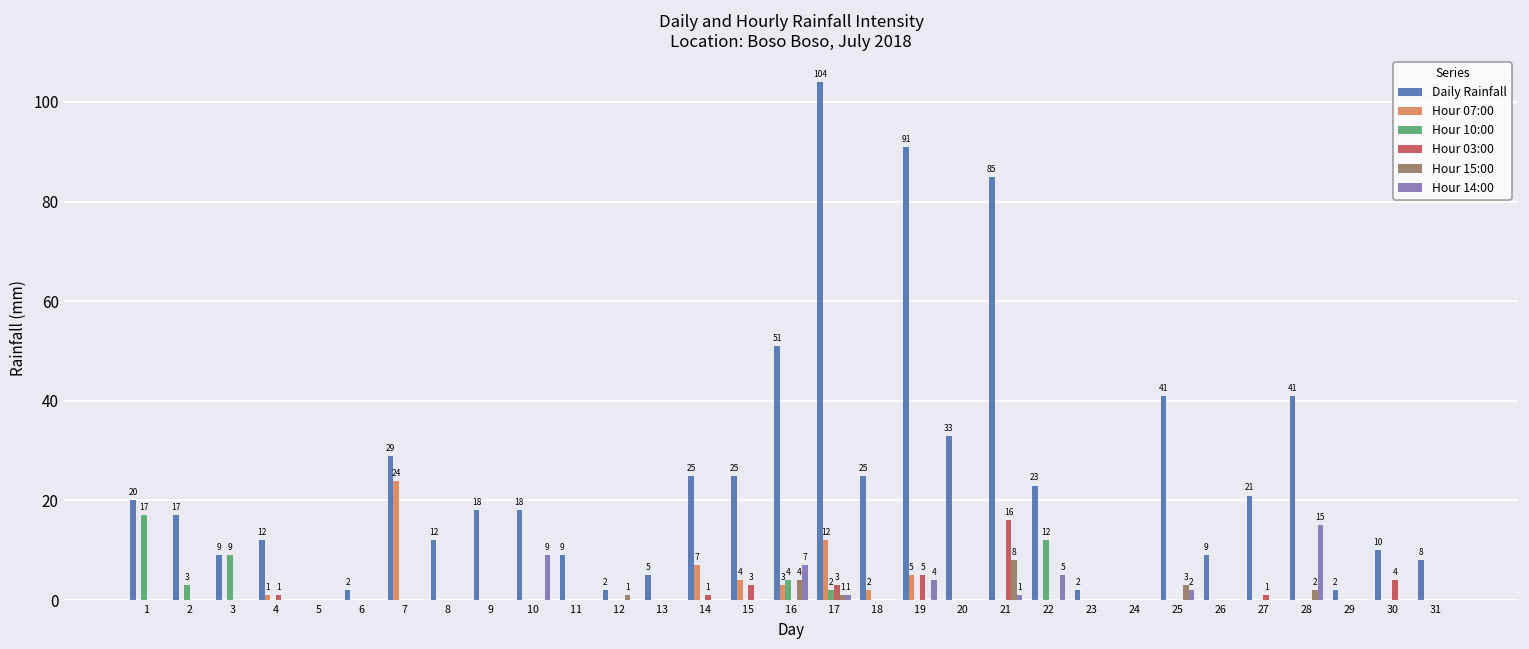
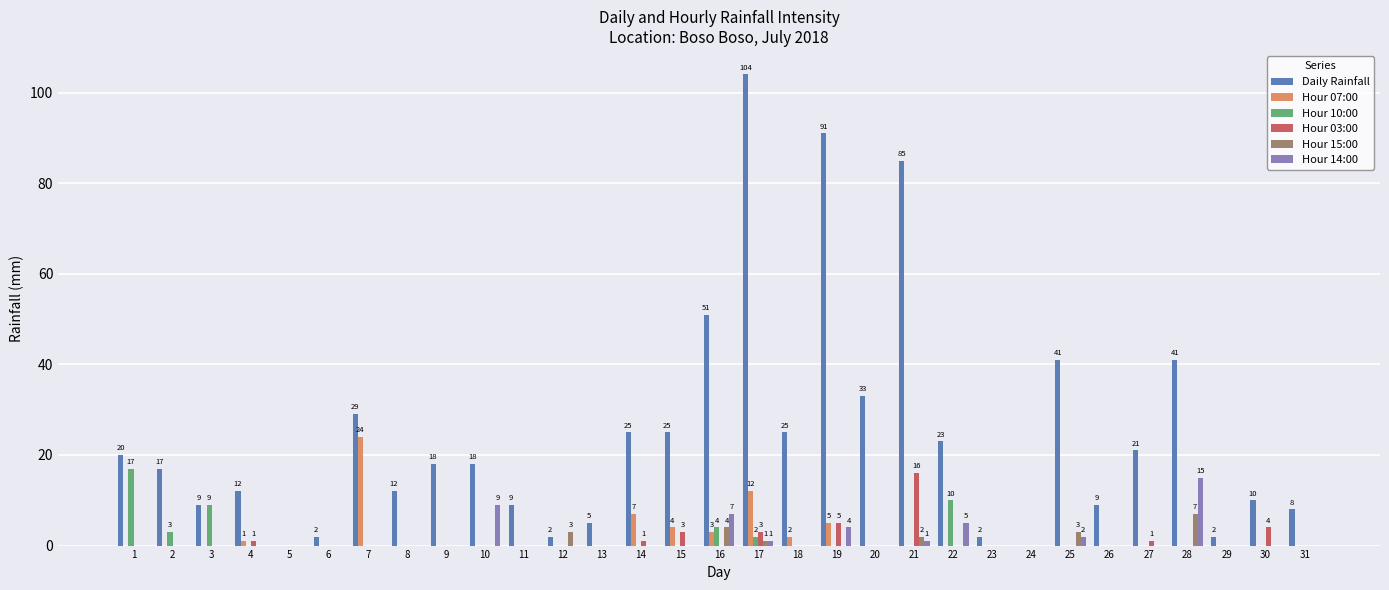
  {
    "Hour 10:00": {
      "1": 17,
      "2": 3,
      "3": 9,
      "16": 4,
      "17": 2,
-     "22": 12
+     "22": 10
    },
    "Hour 15:00": {
-     "12": 1,
+     "12": 3,
      "16": 4,
      "17": 1,
-     "21": 8,
+     "21": 2,
      "25": 3,
-     "28": 2
+     "28": 7
    }
  }
